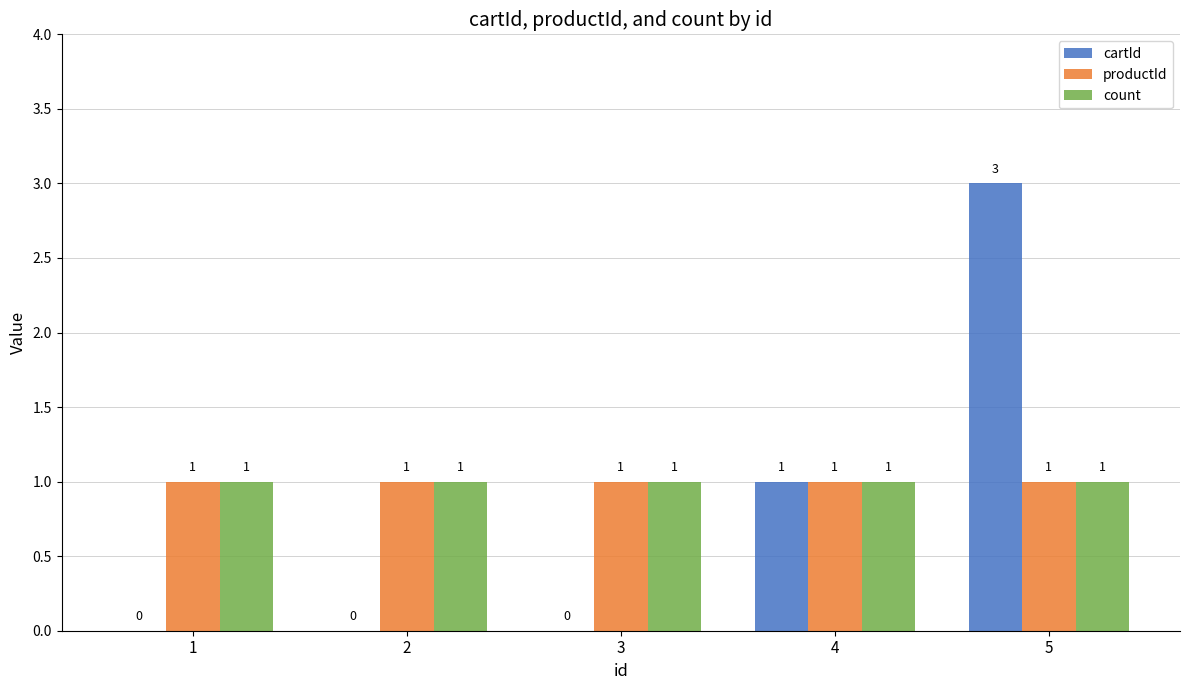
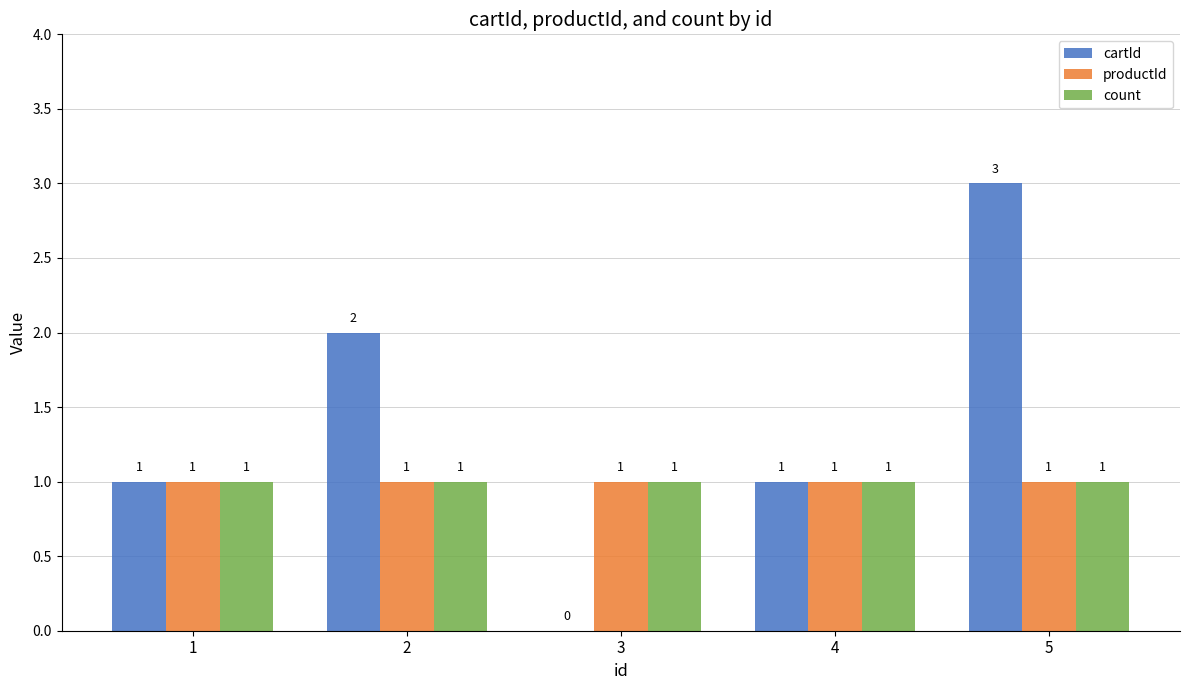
  {
    "cartId": {
-     "1": 0,
-     "2": 0,
+     "1": 1,
+     "2": 2,
      "3": 0,
      "4": 1,
      "5": 3
    },
    "productId": {
      "1": 1,
      "2": 1,
      "3": 1,
      "4": 1,
      "5": 1
    },
    "count": {
      "1": 1,
      "2": 1,
      "3": 1,
      "4": 1,
      "5": 1
    }
  }
